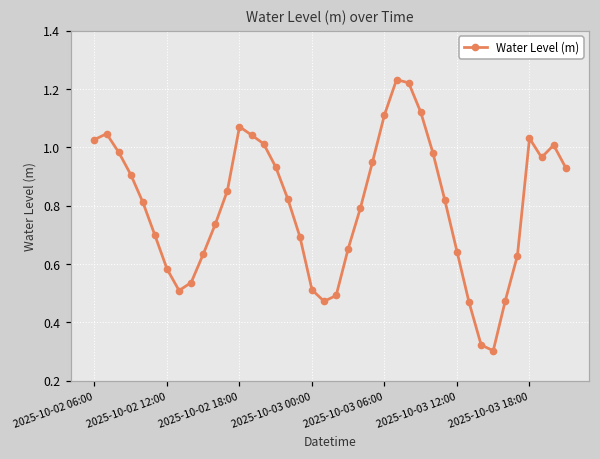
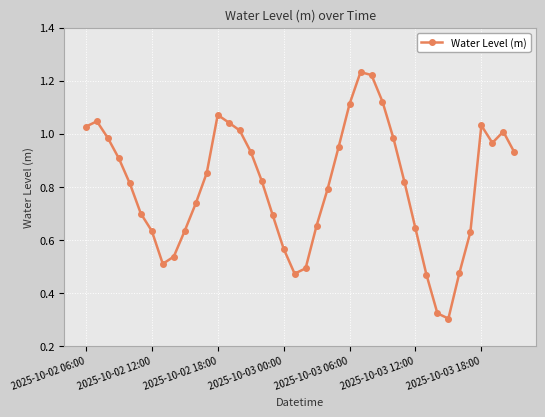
  {
    "2025-10-02 06:00": 1.03,
-   "2025-10-02 12:00": 0.58,
+   "2025-10-02 12:00": 0.63,
    "2025-10-02 18:00": 1.07,
-   "2025-10-03 00:00": 0.51,
+   "2025-10-03 00:00": 0.57,
    "2025-10-03 06:00": 1.11,
    "2025-10-03 12:00": 0.64,
    "2025-10-03 18:00": 1.03
  }
